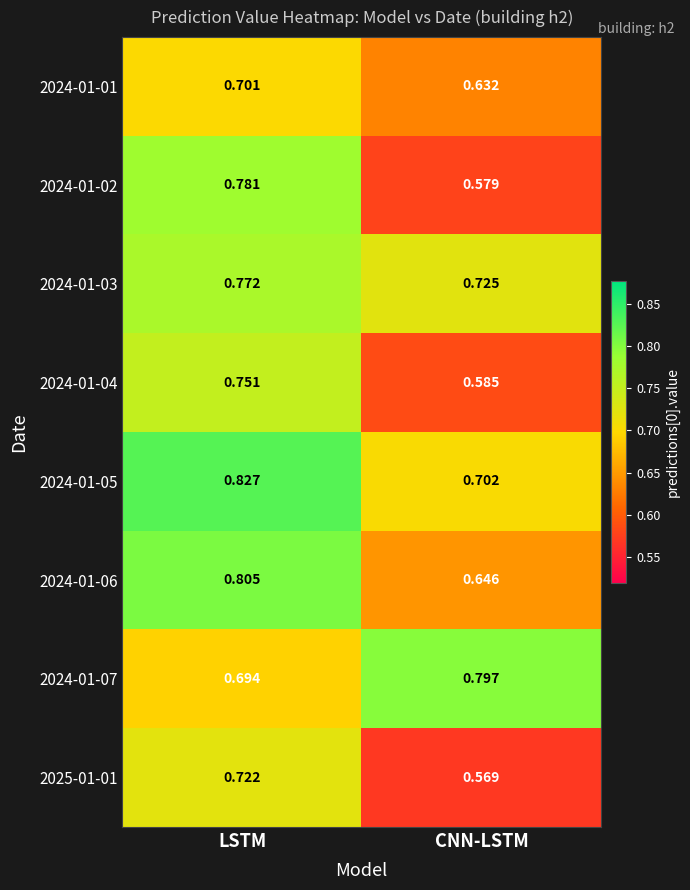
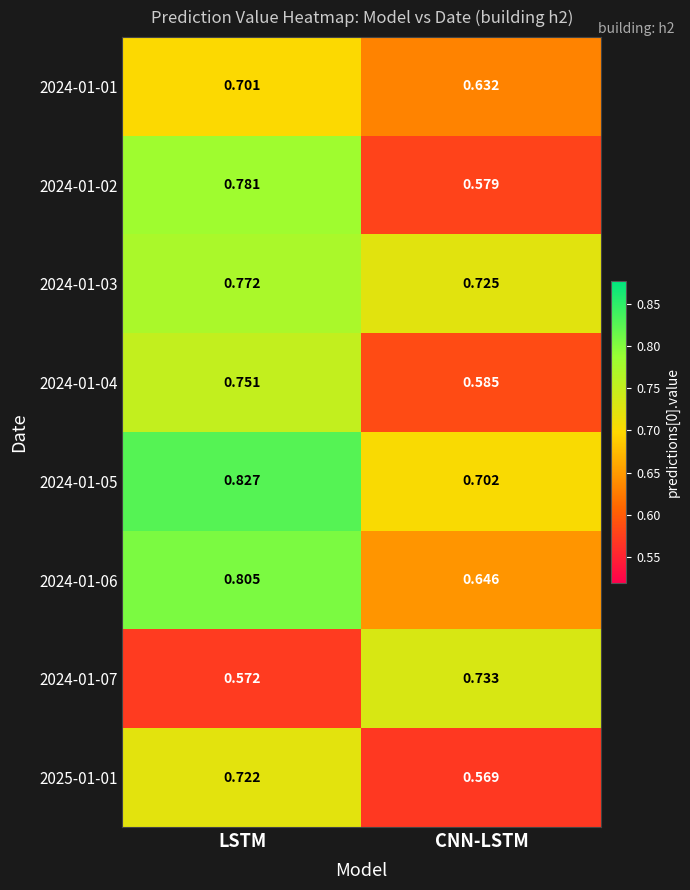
  {
    "2024-01-01": {
      "LSTM": 0.701,
      "CNN-LSTM": 0.632
    },
    "2024-01-02": {
      "LSTM": 0.781,
      "CNN-LSTM": 0.579
    },
    "2024-01-03": {
      "LSTM": 0.772,
      "CNN-LSTM": 0.725
    },
    "2024-01-04": {
      "LSTM": 0.751,
      "CNN-LSTM": 0.585
    },
    "2024-01-05": {
      "LSTM": 0.827,
      "CNN-LSTM": 0.702
    },
    "2024-01-06": {
      "LSTM": 0.805,
      "CNN-LSTM": 0.646
    },
    "2024-01-07": {
-     "LSTM": 0.694,
-     "CNN-LSTM": 0.797
+     "LSTM": 0.572,
+     "CNN-LSTM": 0.733
    },
    "2025-01-01": {
      "LSTM": 0.722,
      "CNN-LSTM": 0.569
    }
  }
